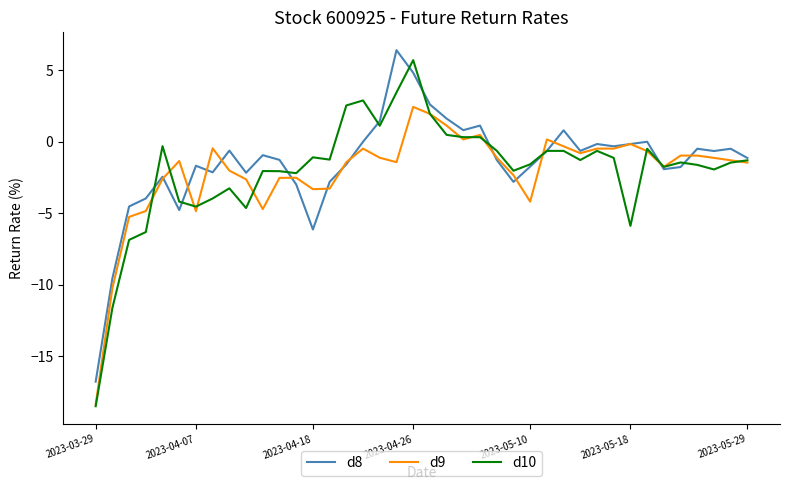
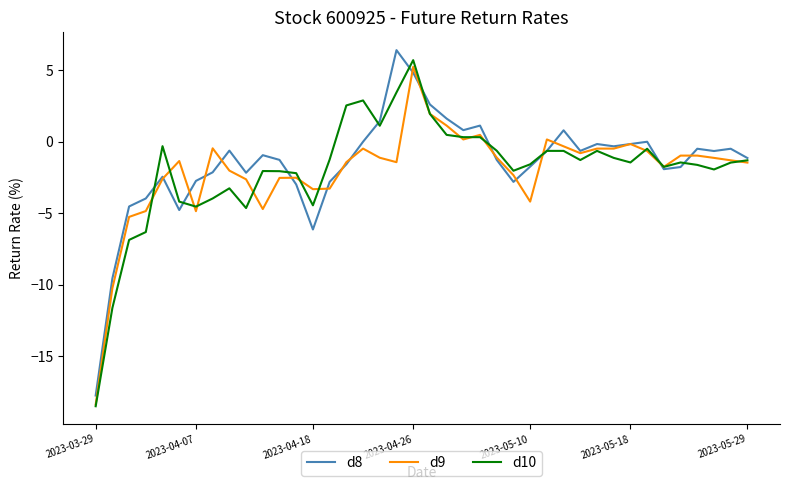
  {
    "d8": {
-     "2023-03-29": -16.8,
-     "2023-04-07": -1.7,
+     "2023-03-29": -17.8,
+     "2023-04-07": -2.7,
      "2023-04-18": -6.1,
      "2023-04-26": 4.8
    },
    "d9": {
      "2023-04-07": -4.9,
      "2023-04-18": -3.3,
-     "2023-04-26": 2.4,
+     "2023-04-26": 5.2,
      "2023-05-10": -4.2
    },
    "d10": {
      "2023-04-07": -4.5,
-     "2023-04-18": -1.1,
+     "2023-04-18": -4.5,
      "2023-04-26": 5.7,
-     "2023-05-18": -5.9
+     "2023-05-18": -1.5
    }
  }
